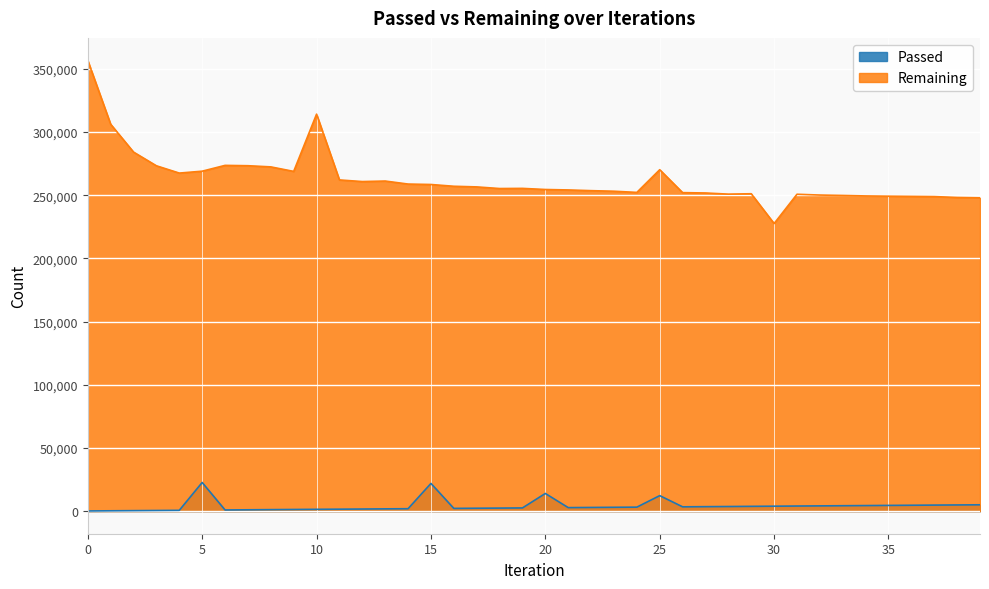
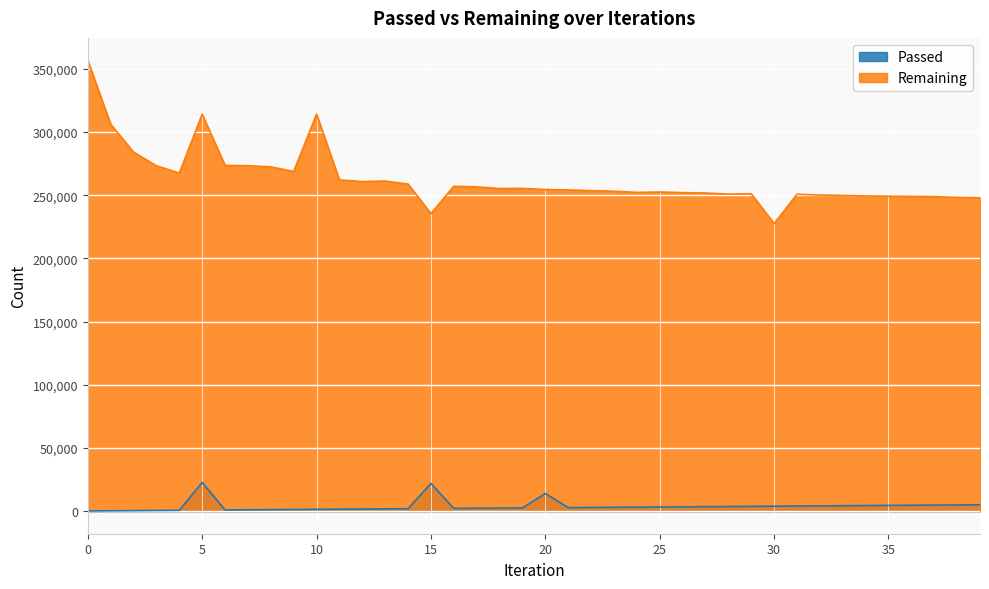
  {
    "Passed": {
      "0": "0",
      "5": "23,000",
      "10": "1,000",
      "15": "22,000",
      "20": "14,000",
-     "25": "12,000",
+     "25": "3,000",
      "30": "4,000",
      "35": "5,000"
    },
    "Remaining": {
      "0": "357,000",
-     "5": "269,000",
+     "5": "314,000",
      "10": "314,000",
-     "15": "258,000",
+     "15": "235,000",
      "20": "255,000",
-     "25": "270,000",
+     "25": "253,000",
      "30": "228,000",
      "35": "249,000"
    }
  }
